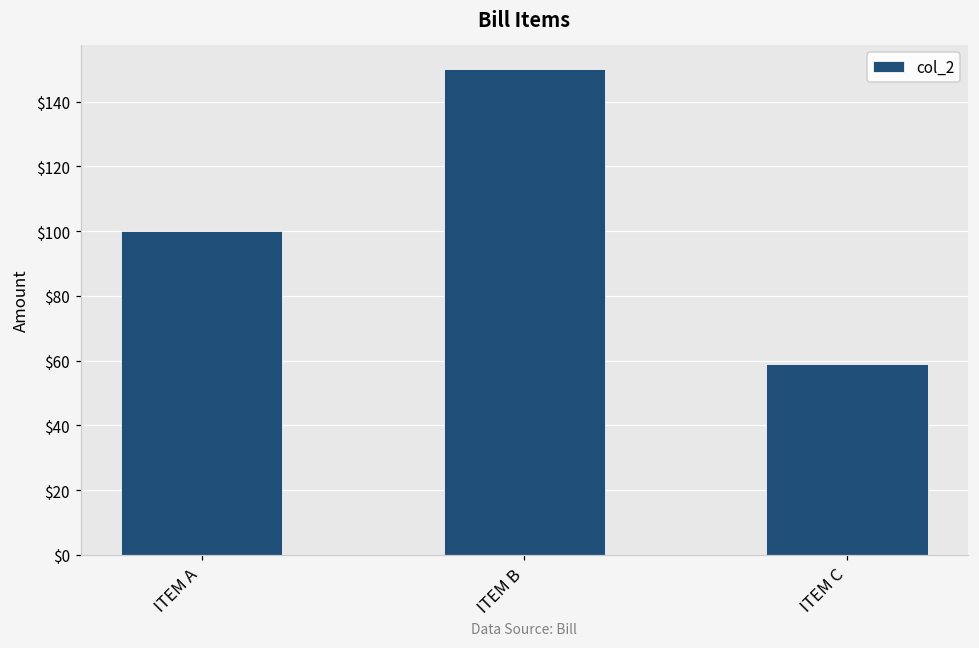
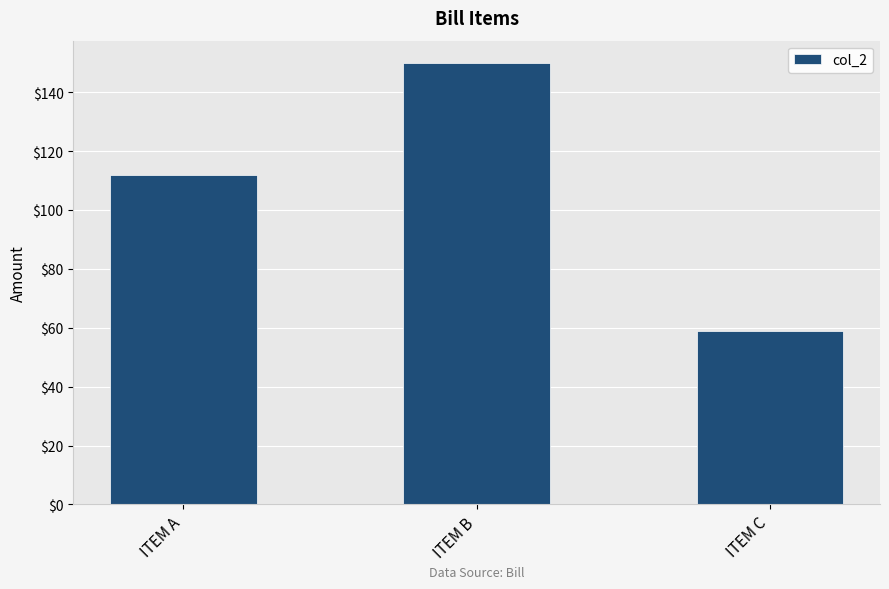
  {
-   "ITEM A": "$100",
+   "ITEM A": "$112",
    "ITEM B": "$150",
    "ITEM C": "$59"
  }
